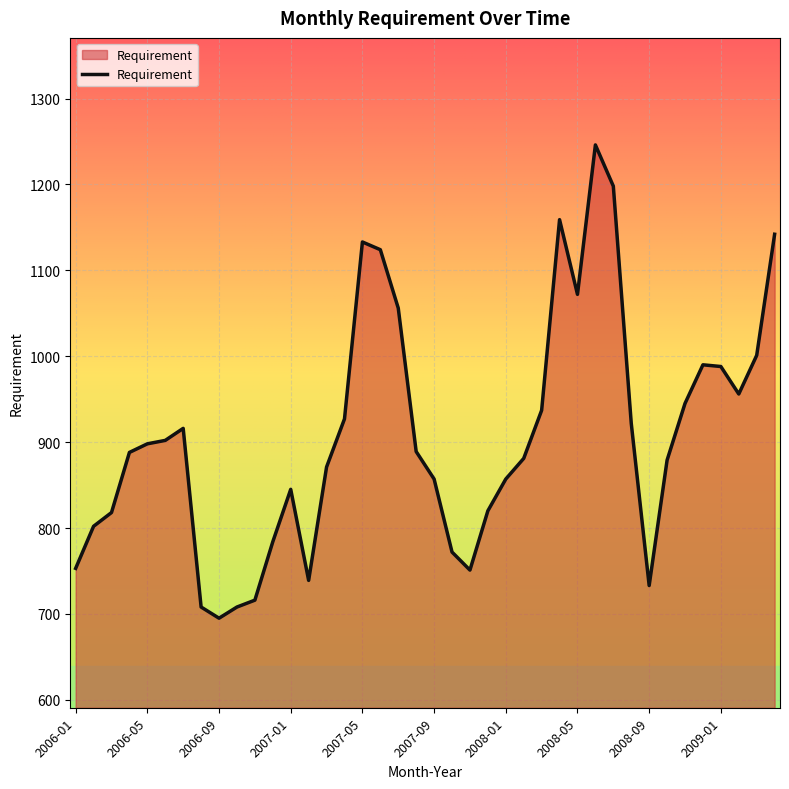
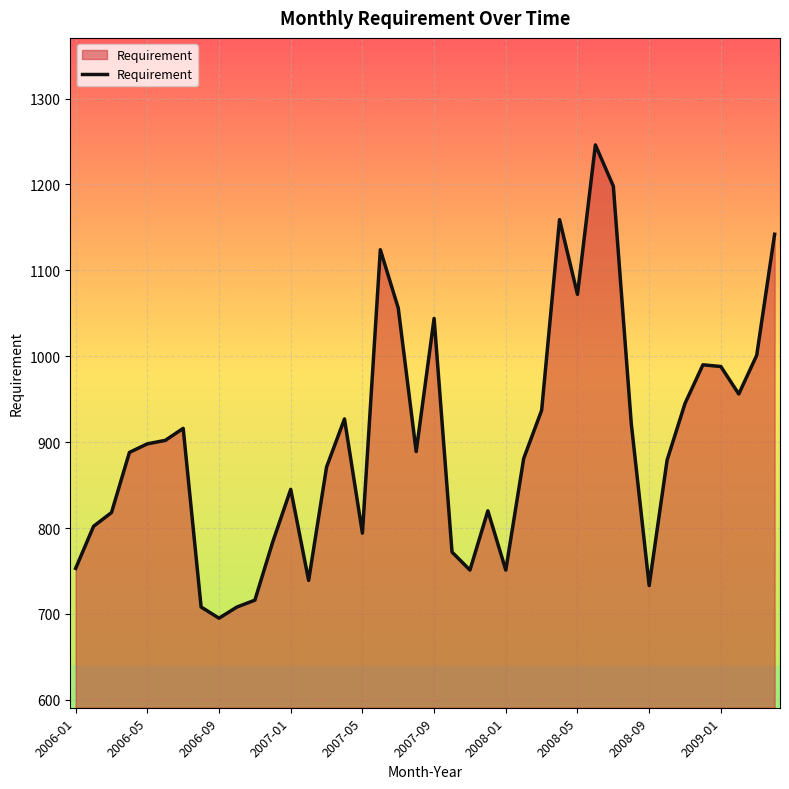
  {
    "2006-01": 750,
    "2006-05": 900,
    "2006-09": 700,
    "2007-01": 850,
-   "2007-05": 1130,
-   "2007-09": 860,
-   "2008-01": 860,
+   "2007-05": 790,
+   "2007-09": 1040,
+   "2008-01": 750,
    "2008-05": 1070,
    "2008-09": 730,
    "2009-01": 990
  }
